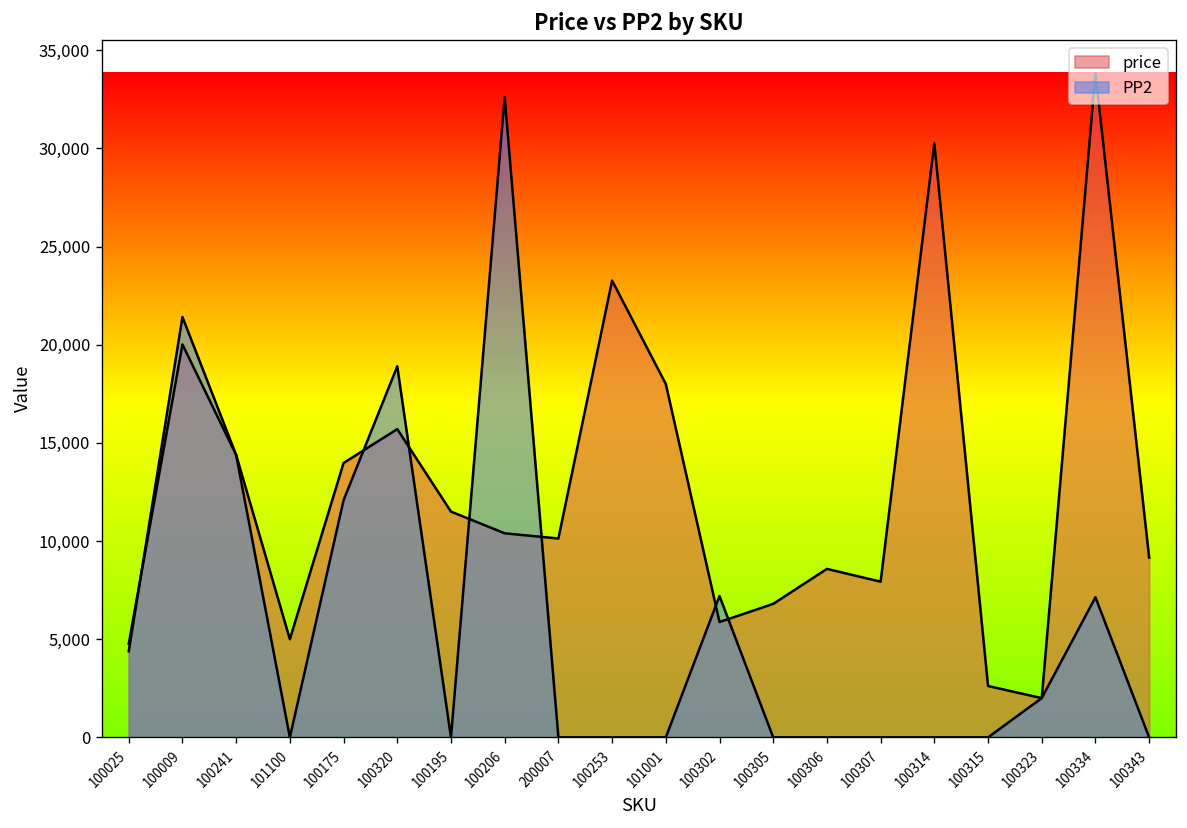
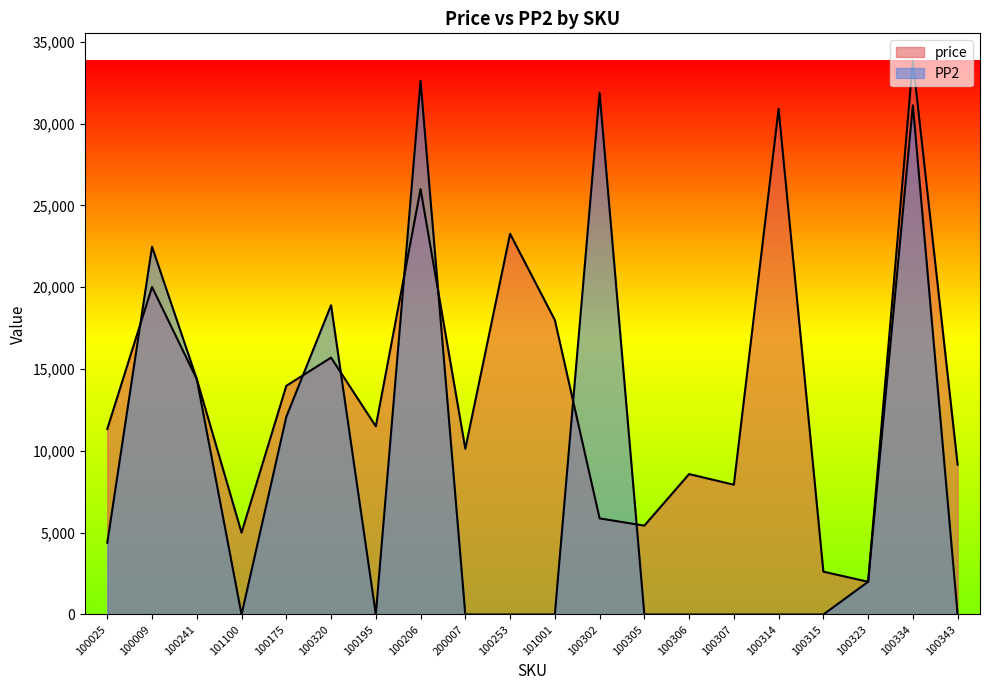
  {
    "price": {
-     "100025": "4,800",
+     "100025": "11,300",
      "100009": "20,000",
      "101100": "5,000",
      "100175": "14,000",
      "100320": "15,700",
      "100195": "11,500",
-     "100206": "10,400",
+     "100206": "26,000",
      "200007": "10,100",
      "100253": "23,300",
      "101001": "18,000",
      "100302": "5,900",
-     "100305": "6,800",
+     "100305": "5,400",
      "100306": "8,600",
      "100307": "7,900",
-     "100314": "30,300",
+     "100314": "30,900",
      "100315": "2,600",
      "100343": "9,200"
    },
    "PP2": {
      "100025": "4,400",
-     "100009": "21,400",
+     "100009": "22,500",
      "101100": "0",
      "100175": "12,100",
      "100320": "18,900",
      "100195": "0",
      "100206": "32,600",
      "200007": "0",
      "100253": "0",
      "101001": "0",
-     "100302": "7,200",
+     "100302": "31,900",
      "100305": "0",
      "100306": "0",
      "100307": "0",
      "100314": "0",
      "100315": "0",
-     "100334": "7,100",
+     "100334": "31,100",
      "100343": "0"
    }
  }
